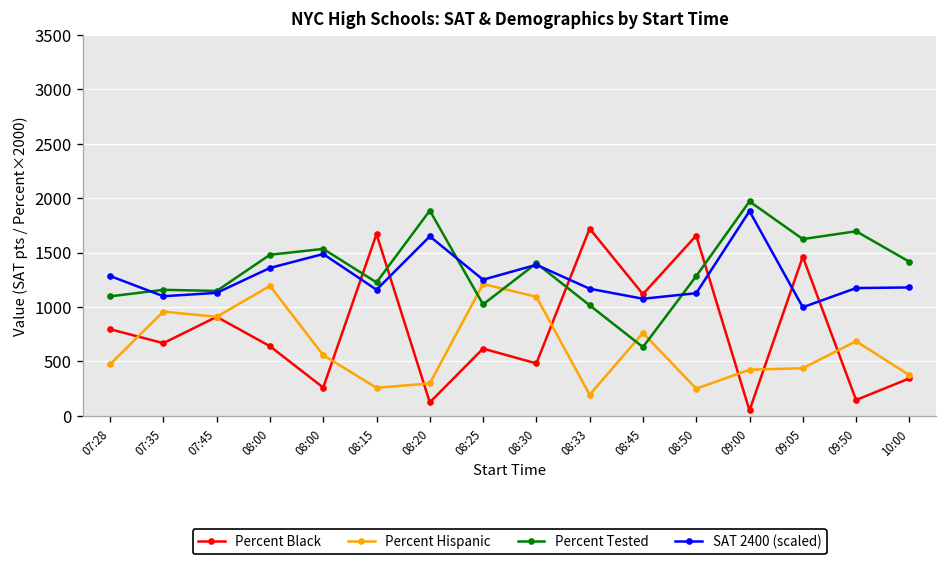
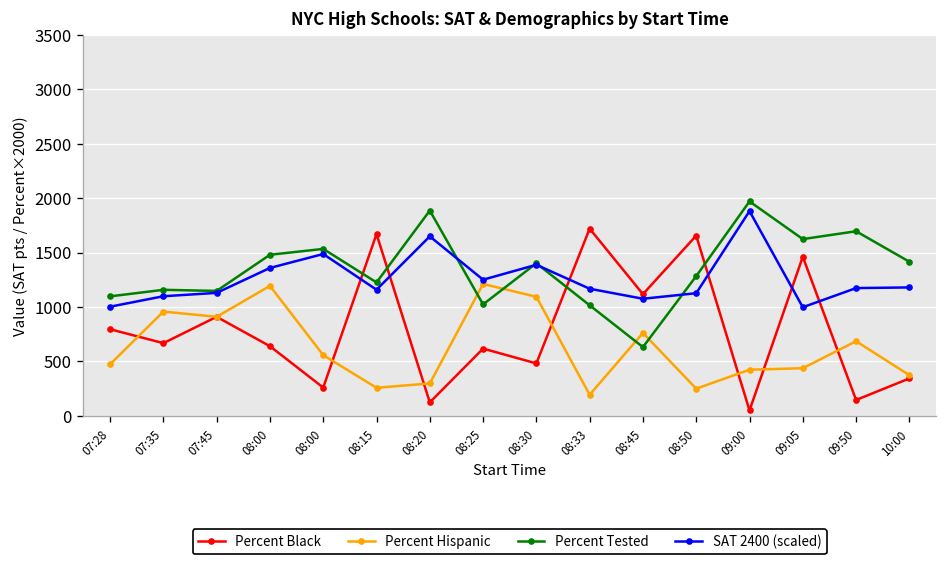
  {
    "Percent Black": {
      "07:28": 800,
      "07:35": 700,
      "08:15": 1700,
      "08:20": 100,
      "08:25": 600,
      "08:30": 500,
      "08:33": 1700,
      "08:45": 1100,
      "08:50": 1700,
      "09:00": 100,
      "09:05": 1500,
      "09:50": 100,
      "10:00": 300
    },
    "Percent Hispanic": {
      "07:28": 500,
      "07:35": 1000,
      "08:15": 300,
      "08:20": 300,
      "08:25": 1200,
      "08:30": 1100,
      "08:33": 200,
      "08:45": 800,
      "08:50": 300,
      "09:00": 400,
      "09:05": 400,
      "09:50": 700,
      "10:00": 400
    },
    "Percent Tested": {
      "07:28": 1100,
      "07:35": 1200,
      "08:15": 1200,
      "08:20": 1900,
      "08:25": 1000,
      "08:33": 1000,
      "08:45": 600,
      "08:50": 1300,
      "09:00": 2000,
      "09:05": 1600,
      "09:50": 1700,
      "10:00": 1400
    },
    "SAT 2400 (scaled)": {
-     "07:28": 1300,
+     "07:28": 1000,
      "07:35": 1100,
      "08:15": 1200,
      "08:20": 1600,
      "08:25": 1300,
      "08:33": 1200,
      "08:45": 1100,
      "08:50": 1100,
      "09:00": 1900,
      "09:05": 1000,
      "09:50": 1200,
      "10:00": 1200
    }
  }
